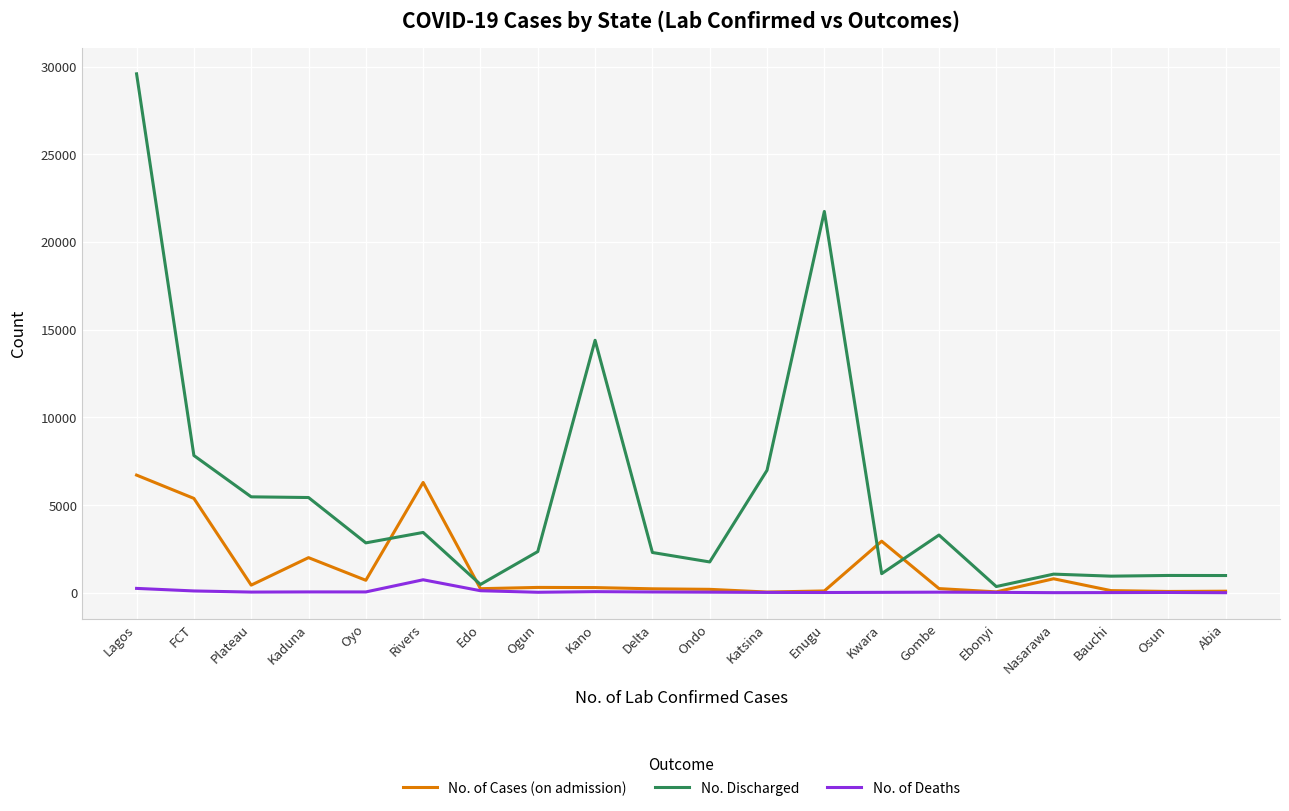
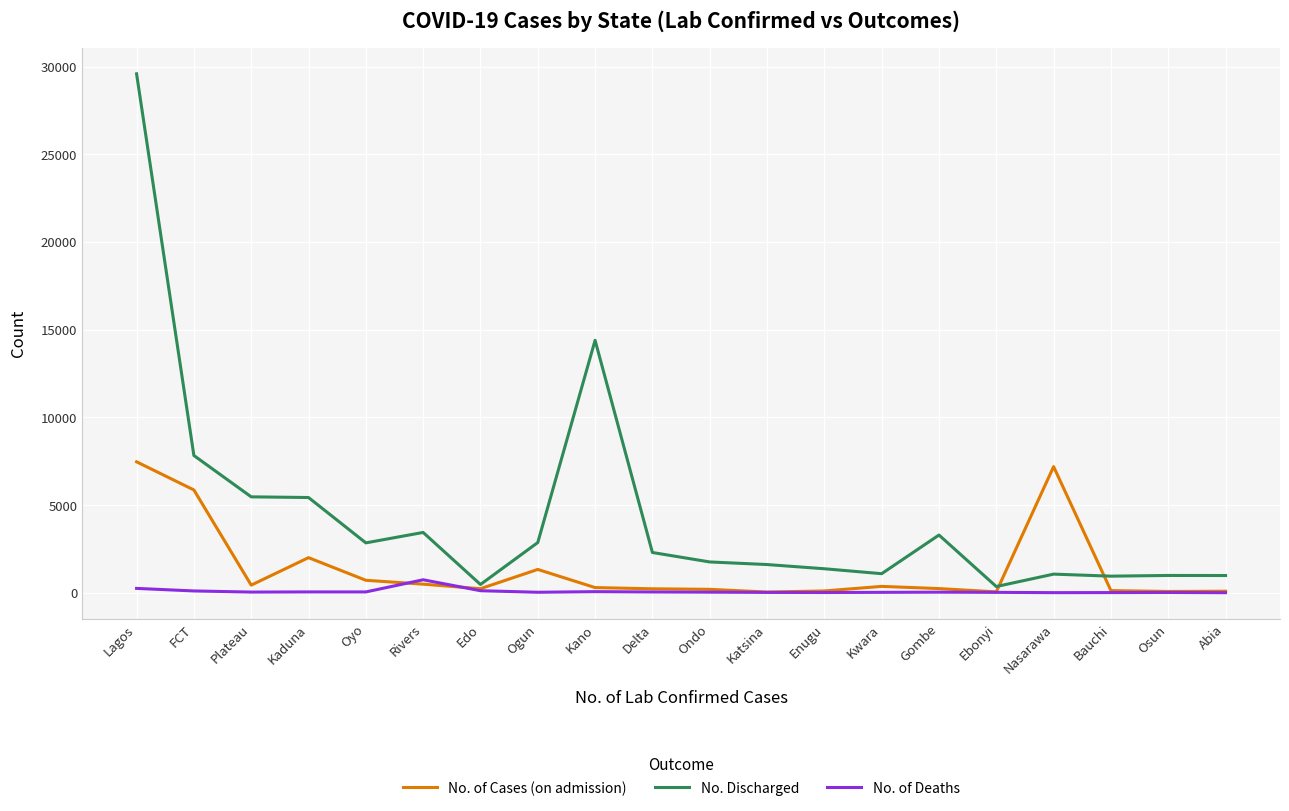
  {
    "No. of Cases (on admission)": {
-     "Lagos": 6700,
-     "FCT": 5400,
+     "Lagos": 7500,
+     "FCT": 5900,
      "Plateau": 400,
      "Kaduna": 2000,
      "Oyo": 700,
-     "Rivers": 6300,
-     "Ogun": 300,
+     "Rivers": 500,
+     "Ogun": 1300,
      "Kano": 300,
      "Delta": 200,
      "Ondo": 200,
-     "Kwara": 2900,
+     "Kwara": 400,
      "Gombe": 200,
-     "Nasarawa": 800
+     "Nasarawa": 7200
    },
    "No. Discharged": {
      "Lagos": 29600,
      "FCT": 7800,
      "Plateau": 5500,
      "Kaduna": 5400,
      "Oyo": 2900,
      "Rivers": 3400,
      "Edo": 500,
-     "Ogun": 2400,
+     "Ogun": 2900,
      "Kano": 14400,
      "Delta": 2300,
      "Ondo": 1800,
-     "Katsina": 7000,
-     "Enugu": 21700,
+     "Katsina": 1600,
+     "Enugu": 1400,
      "Kwara": 1100,
      "Gombe": 3300,
      "Ebonyi": 400,
      "Nasarawa": 1100,
      "Bauchi": 1000,
      "Osun": 1000,
      "Abia": 1000
    },
    "No. of Deaths": {
      "Lagos": 300,
      "FCT": 100,
      "Plateau": 0,
      "Kaduna": 100,
      "Oyo": 100,
      "Rivers": 700,
      "Ogun": 0,
      "Kano": 100,
      "Delta": 100,
      "Ondo": 0,
      "Kwara": 0,
      "Gombe": 0,
      "Nasarawa": 0
    }
  }
